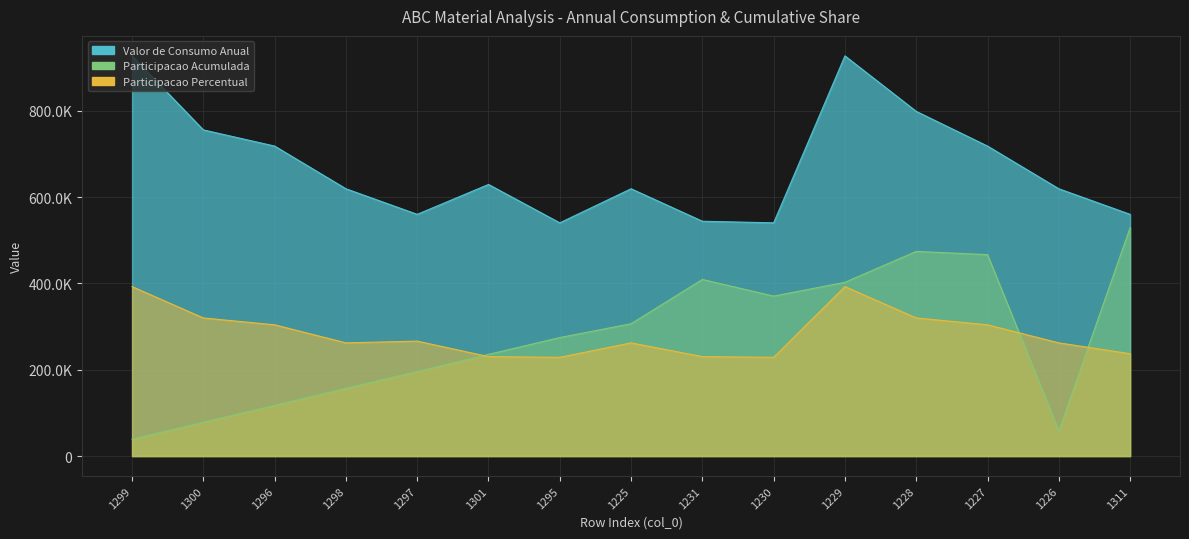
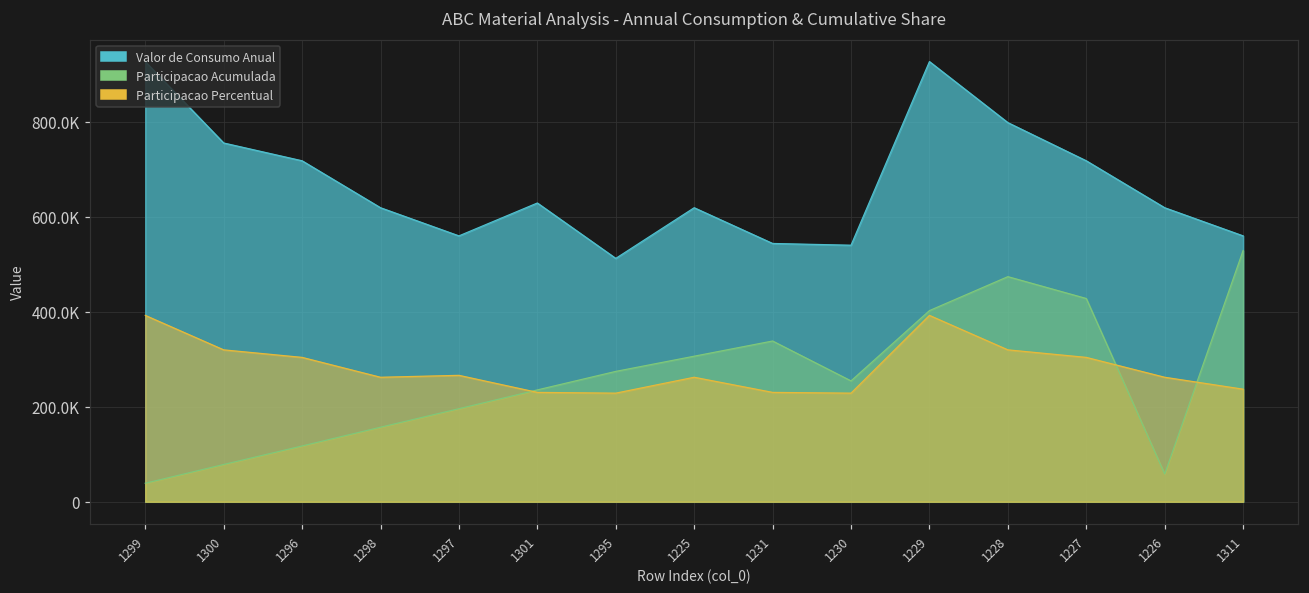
  {
    "Valor de Consumo Anual": {
      "1300": 760000,
      "1296": 720000,
      "1298": 620000,
      "1297": 560000,
      "1301": 630000,
-     "1295": 540000,
+     "1295": 510000,
      "1225": 620000,
      "1231": 540000,
      "1230": 540000,
      "1229": 930000,
      "1228": 800000,
      "1227": 720000,
      "1226": 620000,
      "1311": 560000
    },
    "Participacao Acumulada": {
      "1299": 40000,
      "1300": 80000,
      "1296": 120000,
      "1298": 160000,
      "1297": 200000,
      "1295": 270000,
      "1225": 310000,
-     "1231": 410000,
-     "1230": 370000,
+     "1231": 340000,
+     "1230": 250000,
      "1229": 400000,
      "1228": 470000,
-     "1227": 470000,
+     "1227": 430000,
      "1226": 60000,
      "1311": 530000
    },
    "Participacao Percentual": {
      "1299": 390000,
      "1300": 320000,
      "1296": 300000,
      "1298": 260000,
      "1297": 270000,
      "1295": 230000,
      "1225": 260000,
      "1231": 230000,
      "1230": 230000,
      "1229": 390000,
      "1228": 320000,
      "1227": 300000,
      "1226": 260000,
      "1311": 240000
    }
  }
